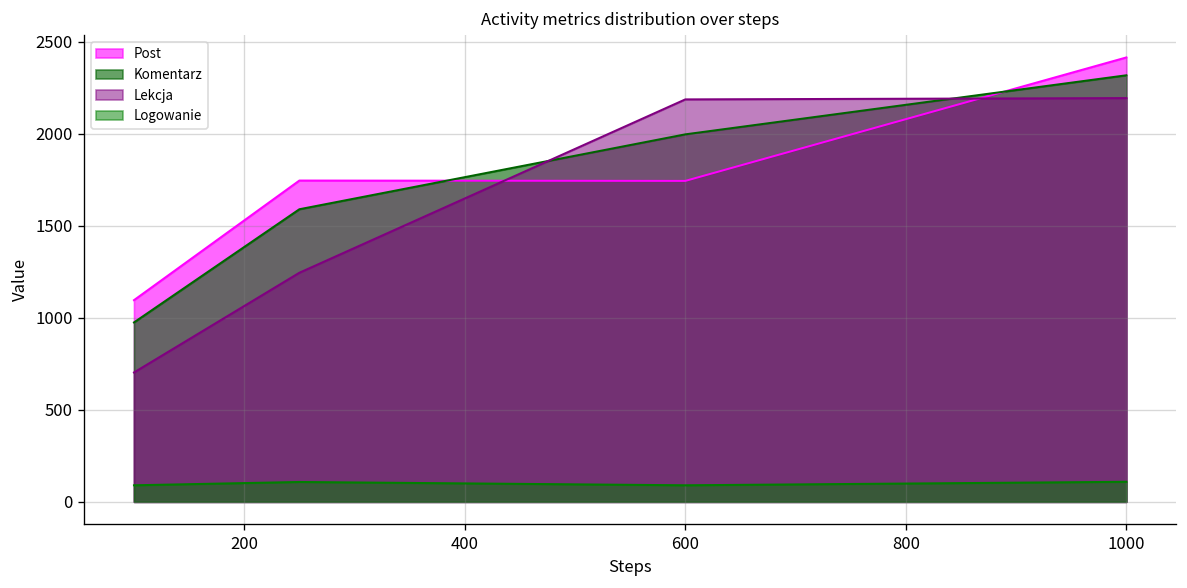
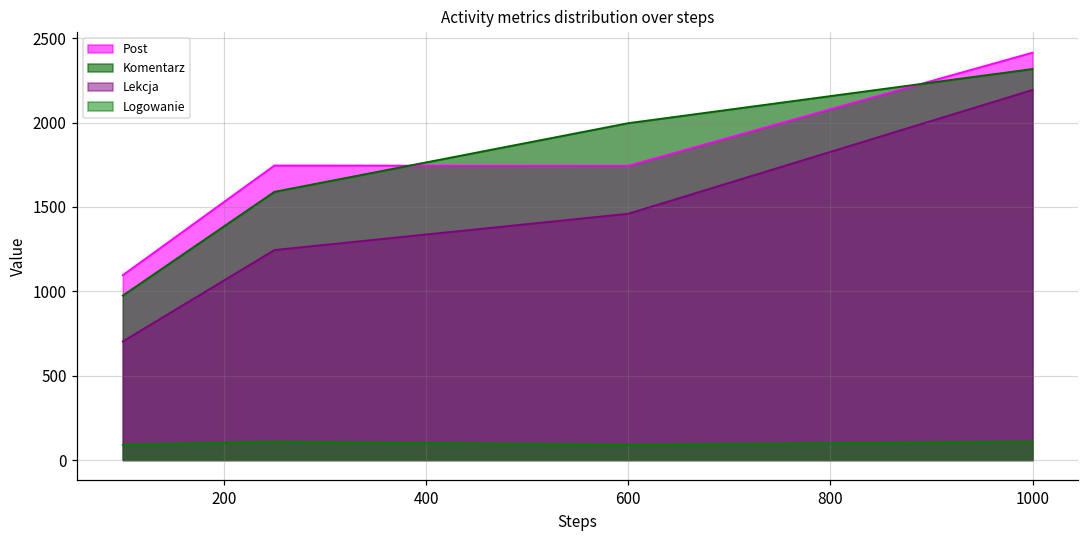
  {
    "Post": {
      "600": 1740,
      "1000": 2420
    },
    "Lekcja": {
-     "600": 2190,
+     "600": 1460,
      "1000": 2190
    }
  }
